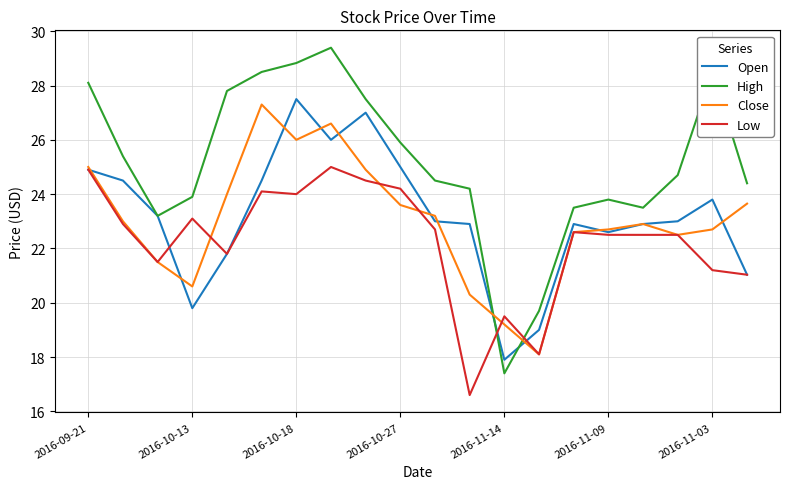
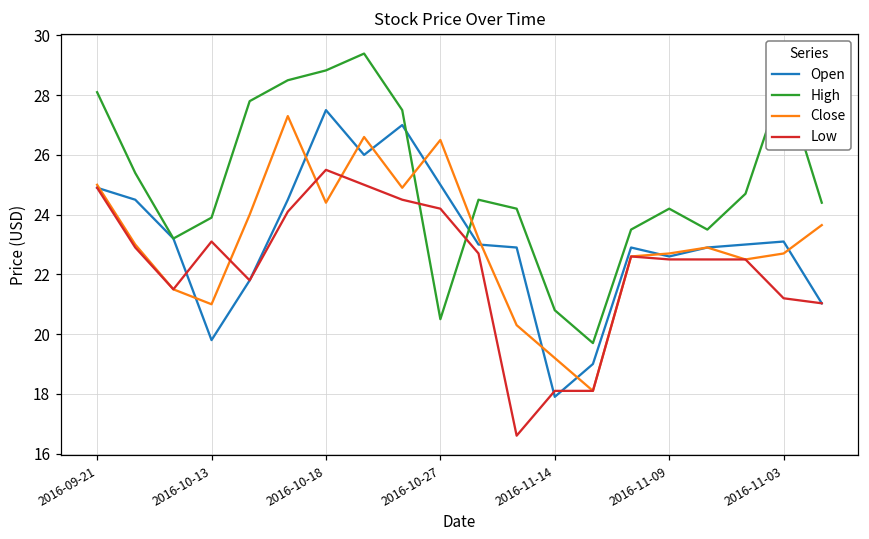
  {
    "Open": {
      "2016-10-13": 19.8,
      "2016-10-18": 27.5,
      "2016-10-27": 25.0,
      "2016-11-14": 17.9,
      "2016-11-09": 22.6,
-     "2016-11-03": 23.8
+     "2016-11-03": 23.1
    },
    "High": {
      "2016-09-21": 28.1,
      "2016-10-13": 23.9,
      "2016-10-18": 28.8,
-     "2016-10-27": 25.9,
-     "2016-11-14": 17.4,
-     "2016-11-09": 23.8
+     "2016-10-27": 20.5,
+     "2016-11-14": 20.8,
+     "2016-11-09": 24.2
    },
    "Close": {
      "2016-09-21": 25.0,
-     "2016-10-13": 20.6,
-     "2016-10-18": 26.0,
-     "2016-10-27": 23.6,
+     "2016-10-13": 21.0,
+     "2016-10-18": 24.4,
+     "2016-10-27": 26.5,
      "2016-11-14": 19.2,
      "2016-11-09": 22.7,
      "2016-11-03": 22.7
    },
    "Low": {
      "2016-10-13": 23.1,
-     "2016-10-18": 24.0,
+     "2016-10-18": 25.5,
      "2016-10-27": 24.2,
-     "2016-11-14": 19.5,
+     "2016-11-14": 18.1,
      "2016-11-09": 22.5,
      "2016-11-03": 21.2
    }
  }
